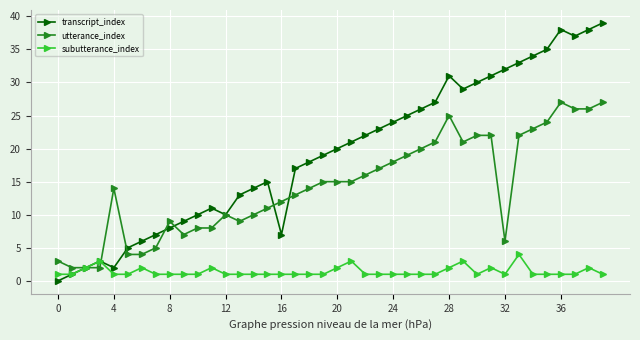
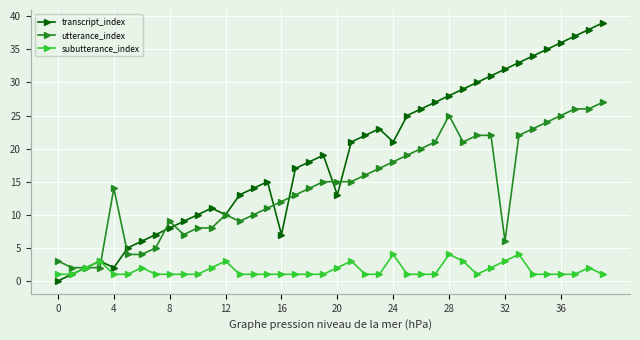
  {
    "transcript_index": {
      "0": 0,
      "4": 2,
      "8": 8,
      "16": 7,
-     "20": 20,
-     "24": 24,
-     "28": 31,
+     "20": 13,
+     "24": 21,
+     "28": 28,
      "32": 32,
-     "36": 38
+     "36": 36
    },
    "utterance_index": {
      "0": 3,
      "4": 14,
      "8": 9,
      "16": 12,
      "20": 15,
      "24": 18,
      "28": 25,
      "32": 6,
-     "36": 27
+     "36": 25
    },
    "subutterance_index": {
      "0": 1,
      "4": 1,
      "8": 1,
-     "12": 1,
+     "12": 3,
      "16": 1,
      "20": 2,
-     "24": 1,
-     "28": 2,
-     "32": 1,
+     "24": 4,
+     "28": 4,
+     "32": 3,
      "36": 1
    }
  }
